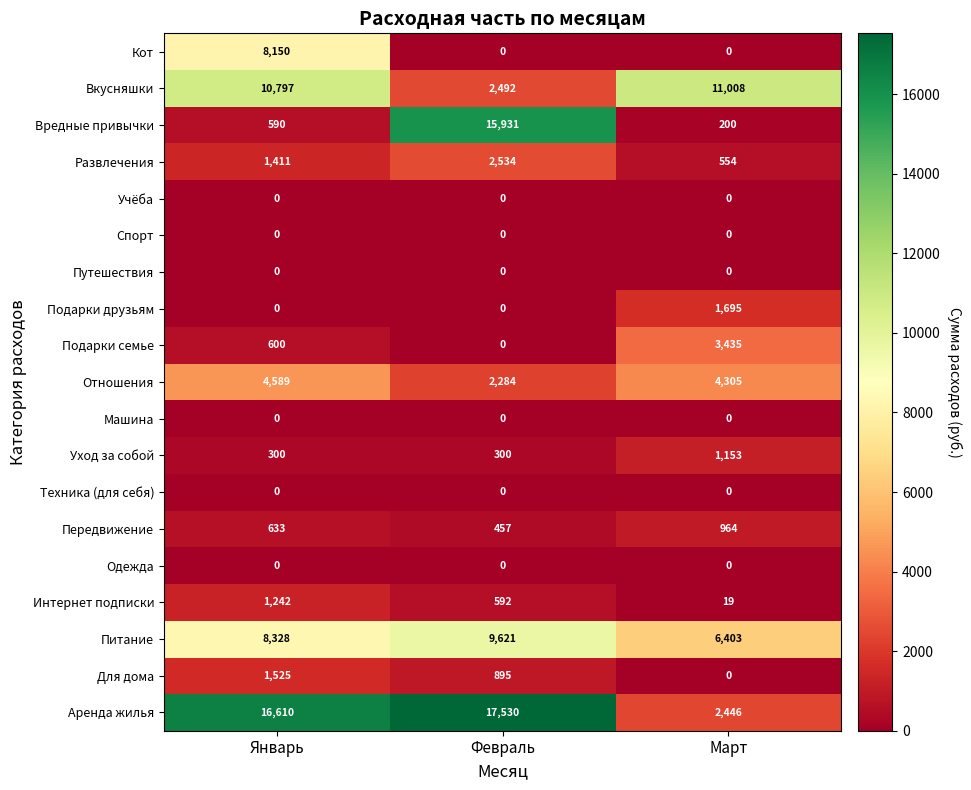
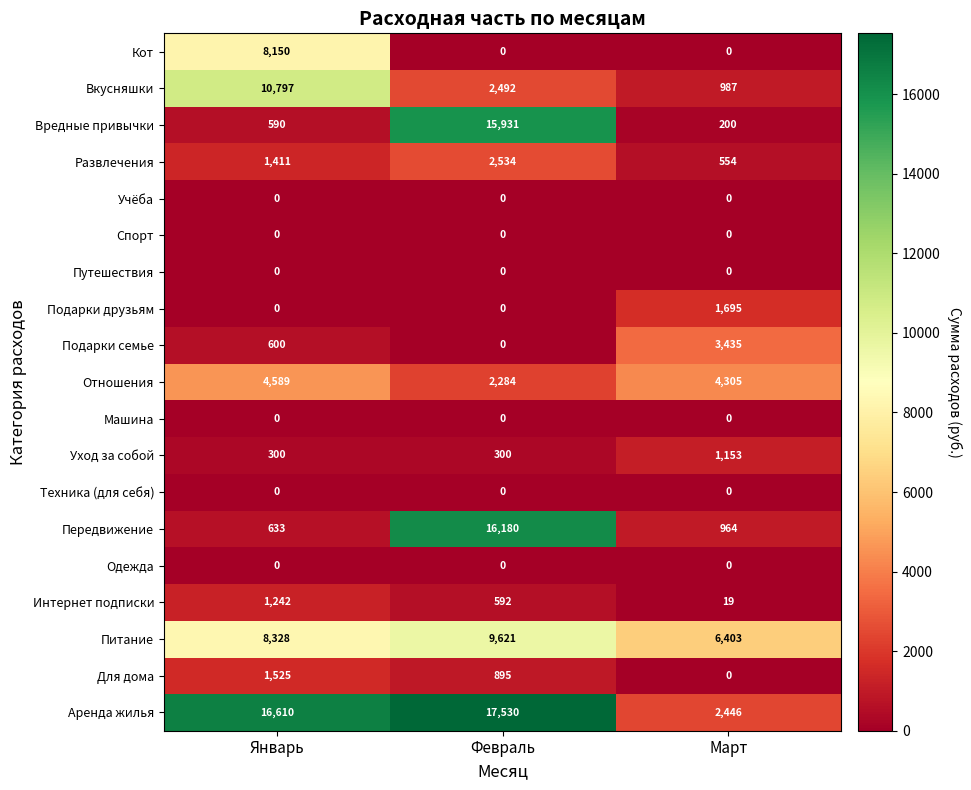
  {
    "Кот": {
      "Январь": "8,150",
      "Февраль": "0",
      "Март": "0"
    },
    "Вкусняшки": {
      "Январь": "10,797",
      "Февраль": "2,492",
-     "Март": "11,008"
+     "Март": "987"
    },
    "Вредные привычки": {
      "Январь": "590",
      "Февраль": "15,931",
      "Март": "200"
    },
    "Развлечения": {
      "Январь": "1,411",
      "Февраль": "2,534",
      "Март": "554"
    },
    "Учёба": {
      "Январь": "0",
      "Февраль": "0",
      "Март": "0"
    },
    "Спорт": {
      "Январь": "0",
      "Февраль": "0",
      "Март": "0"
    },
    "Путешествия": {
      "Январь": "0",
      "Февраль": "0",
      "Март": "0"
    },
    "Подарки друзьям": {
      "Январь": "0",
      "Февраль": "0",
      "Март": "1,695"
    },
    "Подарки семье": {
      "Январь": "600",
      "Февраль": "0",
      "Март": "3,435"
    },
    "Отношения": {
      "Январь": "4,589",
      "Февраль": "2,284",
      "Март": "4,305"
    },
    "Машина": {
      "Январь": "0",
      "Февраль": "0",
      "Март": "0"
    },
    "Уход за собой": {
      "Январь": "300",
      "Февраль": "300",
      "Март": "1,153"
    },
    "Техника (для себя)": {
      "Январь": "0",
      "Февраль": "0",
      "Март": "0"
    },
    "Передвижение": {
      "Январь": "633",
-     "Февраль": "457",
+     "Февраль": "16,180",
      "Март": "964"
    },
    "Одежда": {
      "Январь": "0",
      "Февраль": "0",
      "Март": "0"
    },
    "Интернет подписки": {
      "Январь": "1,242",
      "Февраль": "592",
      "Март": "19"
    },
    "Питание": {
      "Январь": "8,328",
      "Февраль": "9,621",
      "Март": "6,403"
    },
    "Для дома": {
      "Январь": "1,525",
      "Февраль": "895",
      "Март": "0"
    },
    "Аренда жилья": {
      "Январь": "16,610",
      "Февраль": "17,530",
      "Март": "2,446"
    }
  }
